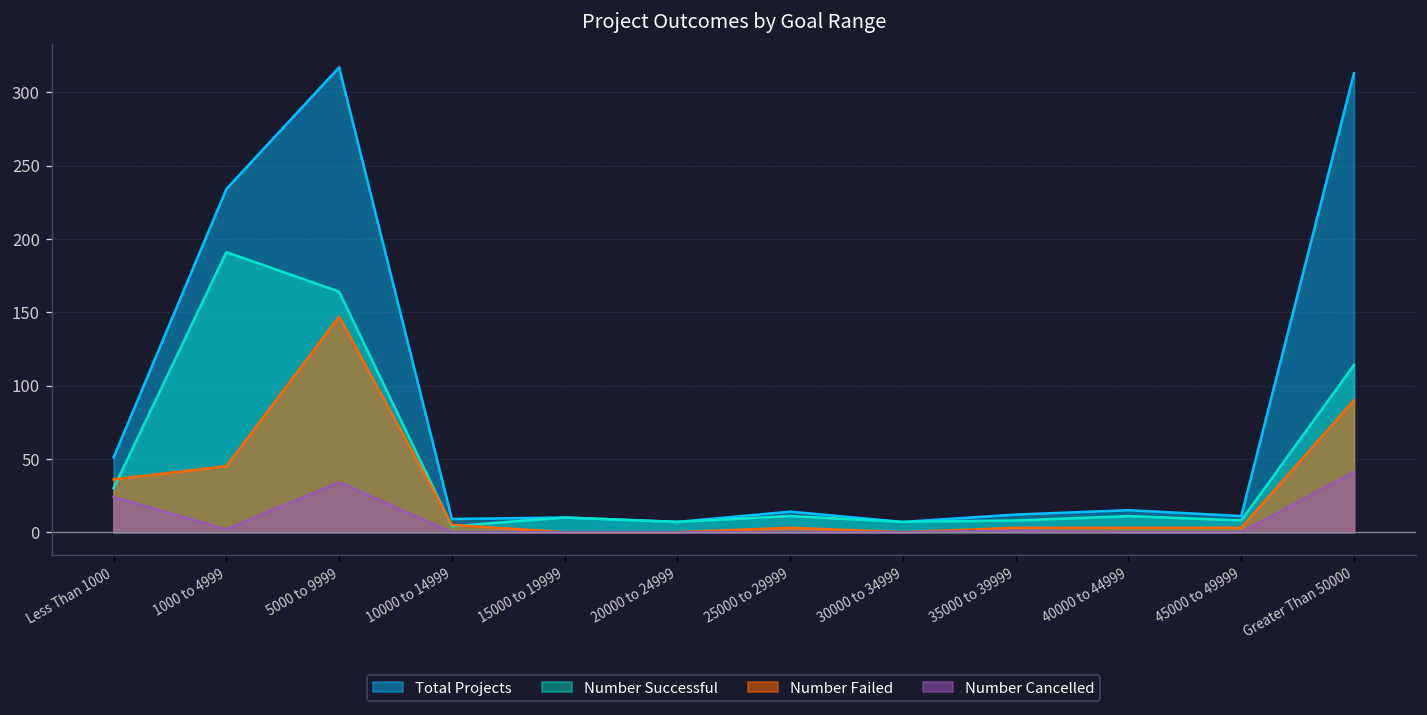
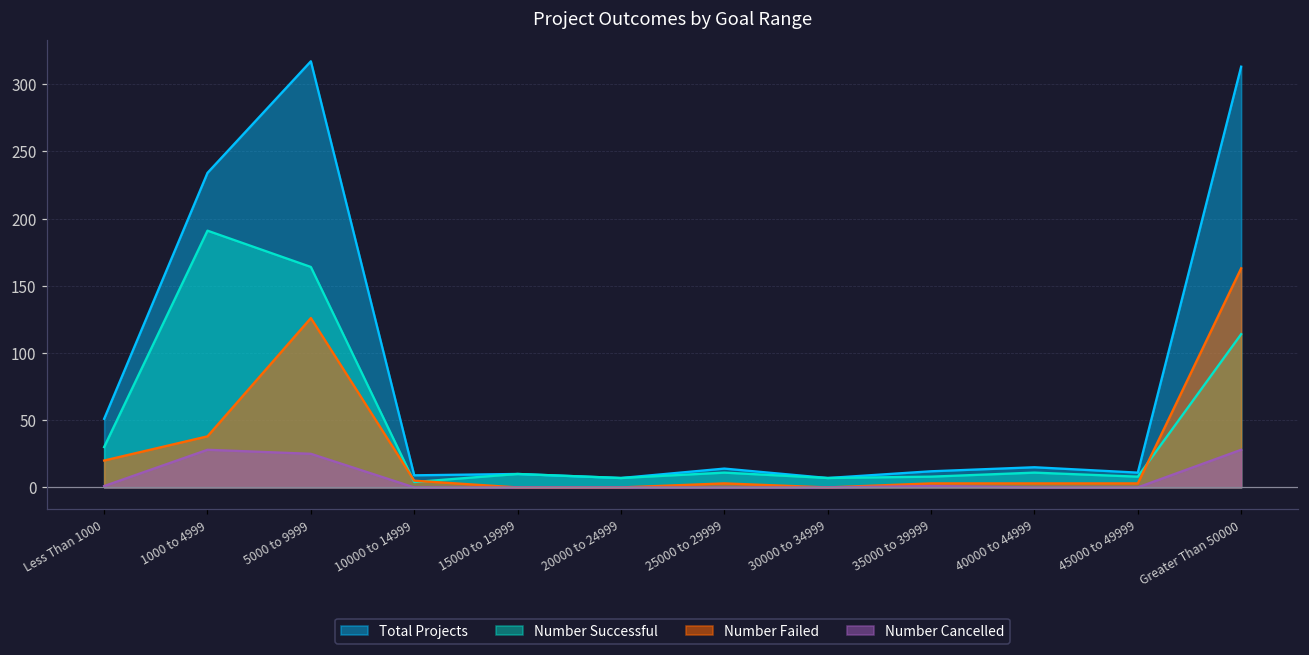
  {
    "Number Failed": {
-     "Less Than 1000": 36,
-     "1000 to 4999": 45,
-     "5000 to 9999": 147,
+     "Less Than 1000": 20,
+     "1000 to 4999": 38,
+     "5000 to 9999": 126,
      "25000 to 29999": 3,
      "40000 to 44999": 3,
      "45000 to 49999": 3,
-     "Greater Than 50000": 90
+     "Greater Than 50000": 163
    },
    "Number Cancelled": {
-     "Less Than 1000": 24,
-     "1000 to 4999": 2,
-     "5000 to 9999": 34,
+     "Less Than 1000": 1,
+     "1000 to 4999": 28,
+     "5000 to 9999": 25,
      "10000 to 14999": 0,
      "25000 to 29999": 0,
      "40000 to 44999": 0,
      "45000 to 49999": 0,
-     "Greater Than 50000": 41
+     "Greater Than 50000": 28
    }
  }
